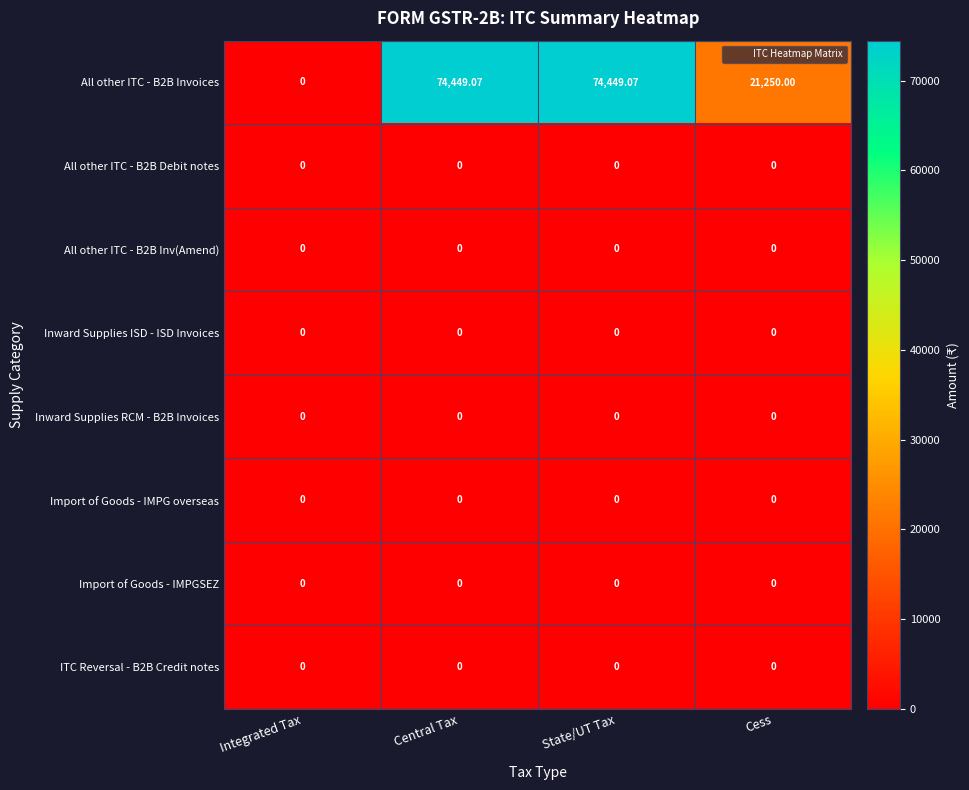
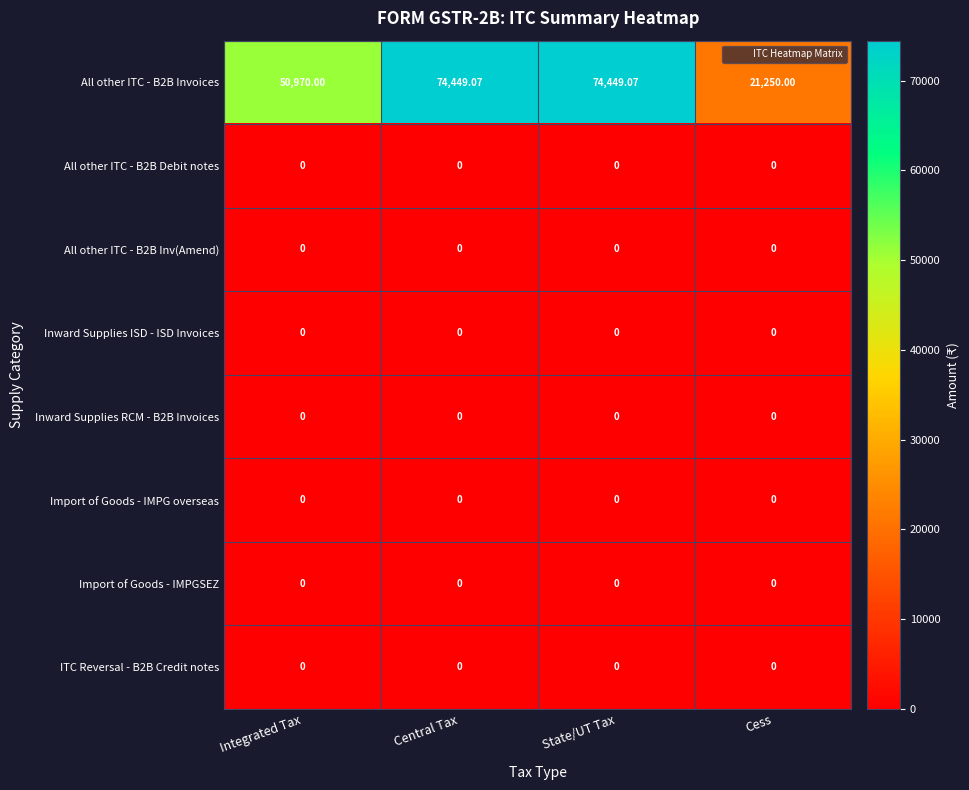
  {
    "All other ITC - B2B Invoices": {
-     "Integrated Tax": "0",
+     "Integrated Tax": "50,970.00",
      "Central Tax": "74,449.07",
      "State/UT Tax": "74,449.07",
      "Cess": "21,250.00"
    },
    "All other ITC - B2B Debit notes": {
      "Integrated Tax": "0",
      "Central Tax": "0",
      "State/UT Tax": "0",
      "Cess": "0"
    },
    "All other ITC - B2B Inv(Amend)": {
      "Integrated Tax": "0",
      "Central Tax": "0",
      "State/UT Tax": "0",
      "Cess": "0"
    },
    "Inward Supplies ISD - ISD Invoices": {
      "Integrated Tax": "0",
      "Central Tax": "0",
      "State/UT Tax": "0",
      "Cess": "0"
    },
    "Inward Supplies RCM - B2B Invoices": {
      "Integrated Tax": "0",
      "Central Tax": "0",
      "State/UT Tax": "0",
      "Cess": "0"
    },
    "Import of Goods - IMPG overseas": {
      "Integrated Tax": "0",
      "Central Tax": "0",
      "State/UT Tax": "0",
      "Cess": "0"
    },
    "Import of Goods - IMPGSEZ": {
      "Integrated Tax": "0",
      "Central Tax": "0",
      "State/UT Tax": "0",
      "Cess": "0"
    },
    "ITC Reversal - B2B Credit notes": {
      "Integrated Tax": "0",
      "Central Tax": "0",
      "State/UT Tax": "0",
      "Cess": "0"
    }
  }
